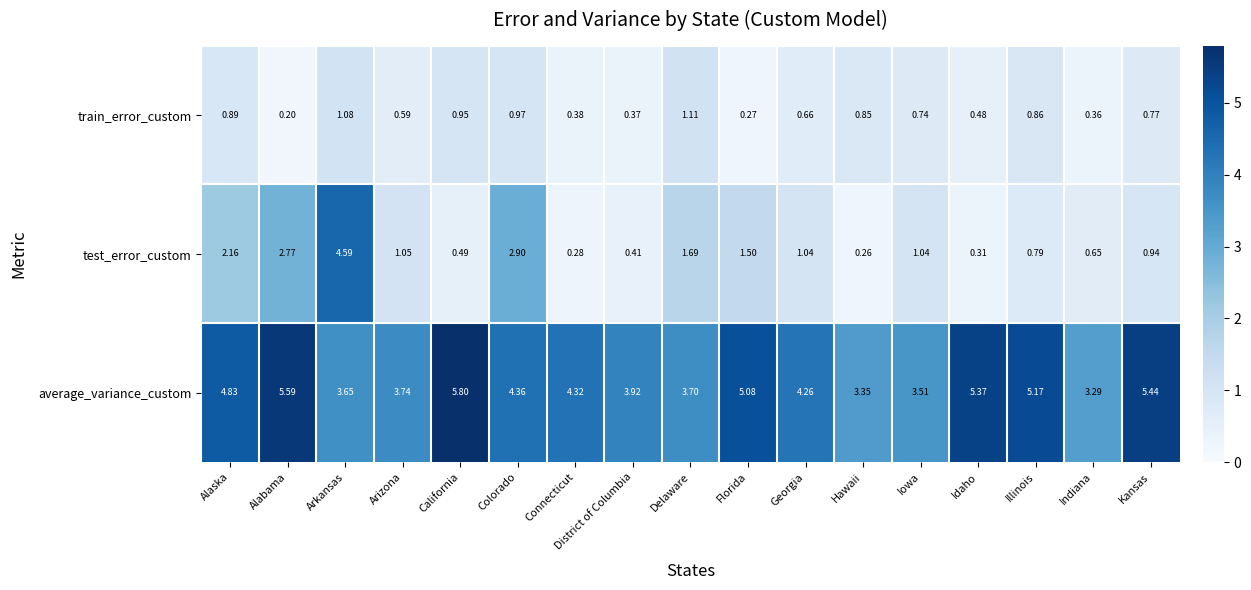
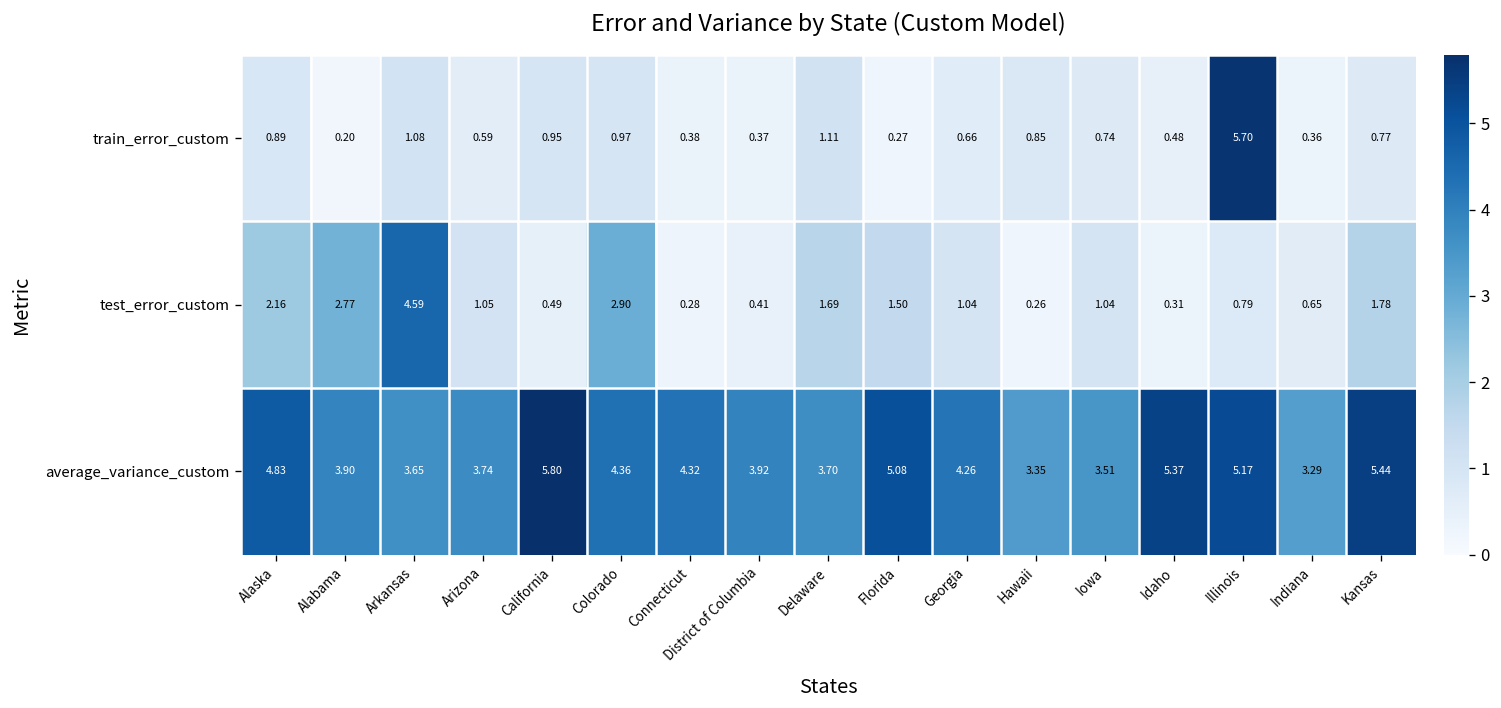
  {
    "train_error_custom": {
      "Alaska": 0.89,
      "Alabama": 0.20,
      "Arkansas": 1.08,
      "Arizona": 0.59,
      "California": 0.95,
      "Colorado": 0.97,
      "Connecticut": 0.38,
      "District of Columbia": 0.37,
      "Delaware": 1.11,
      "Florida": 0.27,
      "Georgia": 0.66,
      "Hawaii": 0.85,
      "Iowa": 0.74,
      "Idaho": 0.48,
-     "Illinois": 0.86,
+     "Illinois": 5.70,
      "Indiana": 0.36,
      "Kansas": 0.77
    },
    "test_error_custom": {
      "Alaska": 2.16,
      "Alabama": 2.77,
      "Arkansas": 4.59,
      "Arizona": 1.05,
      "California": 0.49,
      "Colorado": 2.90,
      "Connecticut": 0.28,
      "District of Columbia": 0.41,
      "Delaware": 1.69,
      "Florida": 1.50,
      "Georgia": 1.04,
      "Hawaii": 0.26,
      "Iowa": 1.04,
      "Idaho": 0.31,
      "Illinois": 0.79,
      "Indiana": 0.65,
-     "Kansas": 0.94
+     "Kansas": 1.78
    },
    "average_variance_custom": {
      "Alaska": 4.83,
-     "Alabama": 5.59,
+     "Alabama": 3.90,
      "Arkansas": 3.65,
      "Arizona": 3.74,
      "California": 5.80,
      "Colorado": 4.36,
      "Connecticut": 4.32,
      "District of Columbia": 3.92,
      "Delaware": 3.70,
      "Florida": 5.08,
      "Georgia": 4.26,
      "Hawaii": 3.35,
      "Iowa": 3.51,
      "Idaho": 5.37,
      "Illinois": 5.17,
      "Indiana": 3.29,
      "Kansas": 5.44
    }
  }
